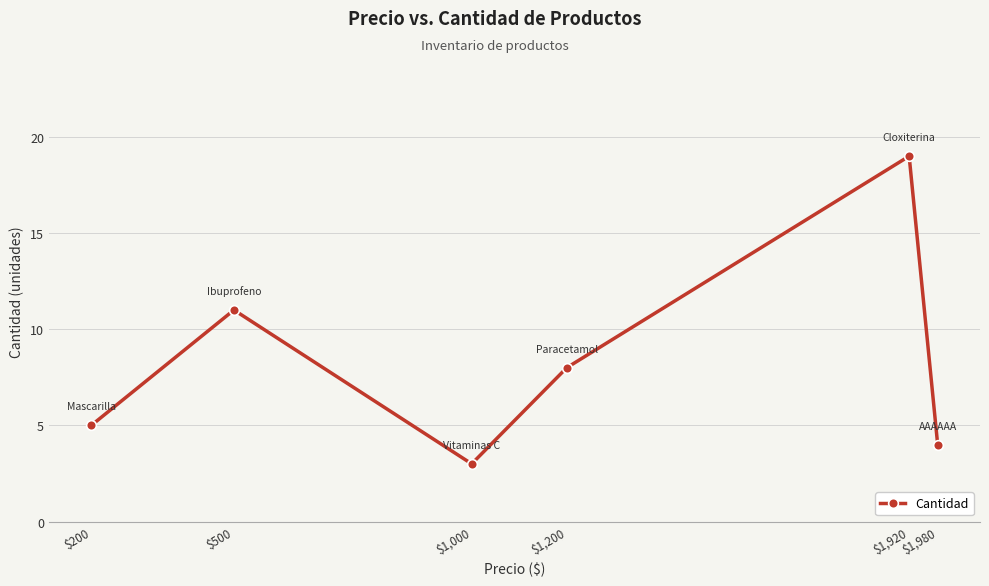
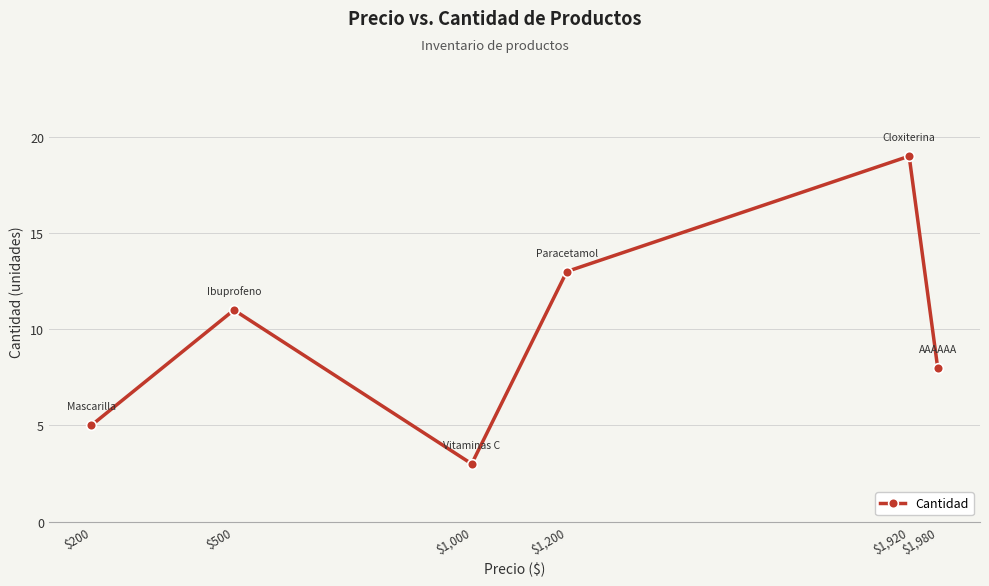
  {
    "$200": 5,
    "$500": 11,
    "$1,000": 3,
-   "$1,200": 8,
+   "$1,200": 13,
    "$1,920": 19,
-   "$1,980": 4
+   "$1,980": 8
  }
